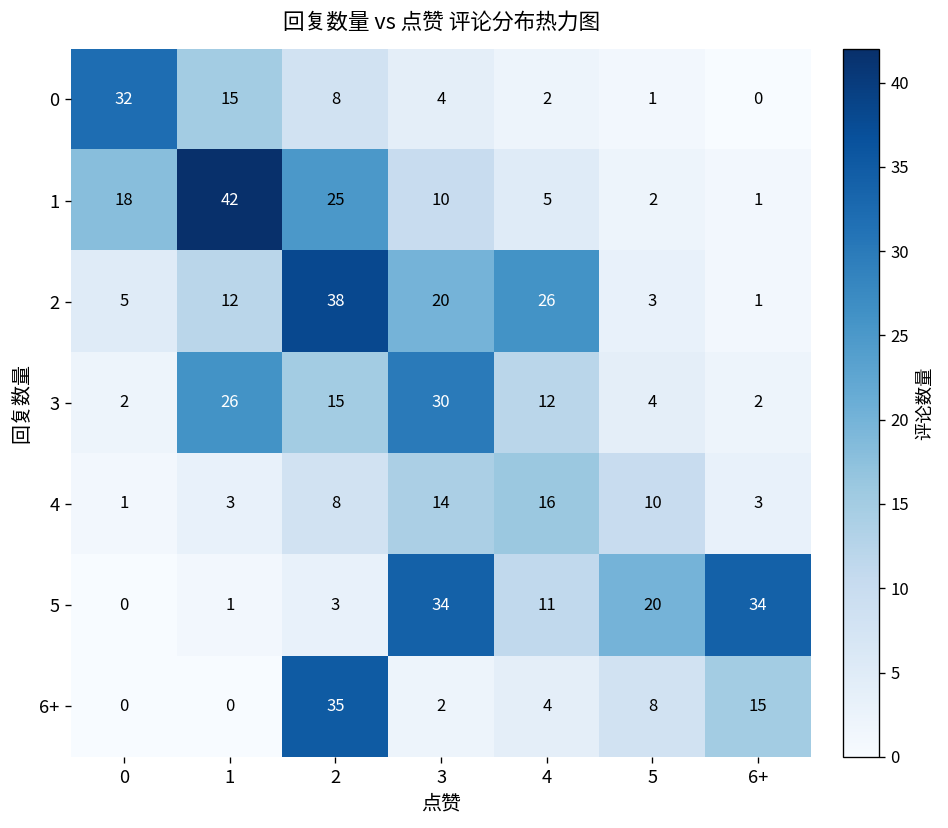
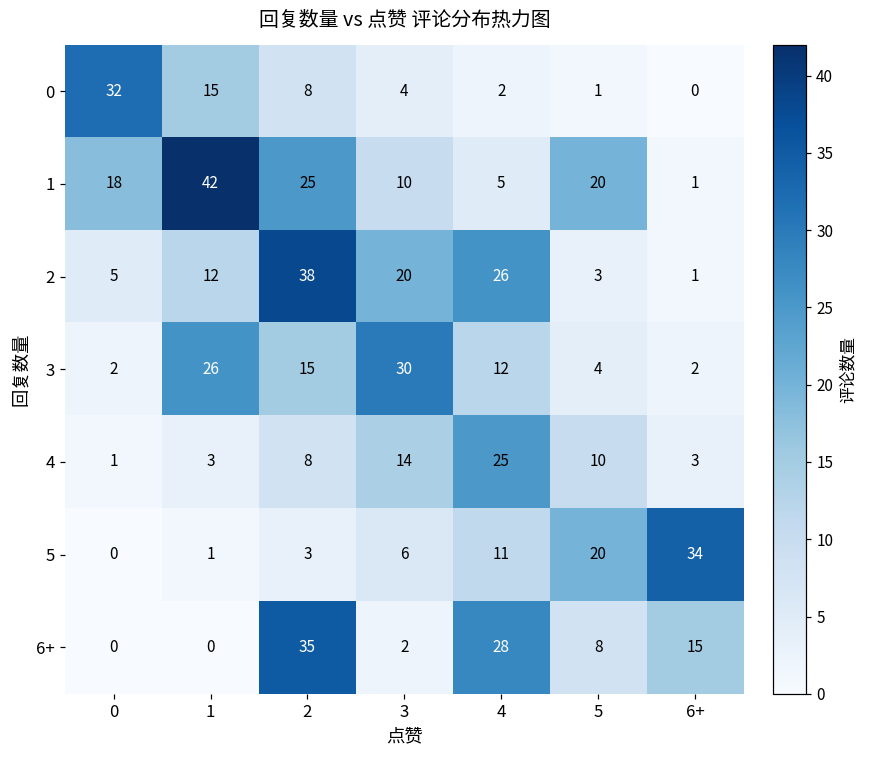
  {
    "0": {
      "0": 32,
      "1": 15,
      "2": 8,
      "3": 4,
      "4": 2,
      "5": 1,
      "6+": 0
    },
    "1": {
      "0": 18,
      "1": 42,
      "2": 25,
      "3": 10,
      "4": 5,
-     "5": 2,
+     "5": 20,
      "6+": 1
    },
    "2": {
      "0": 5,
      "1": 12,
      "2": 38,
      "3": 20,
      "4": 26,
      "5": 3,
      "6+": 1
    },
    "3": {
      "0": 2,
      "1": 26,
      "2": 15,
      "3": 30,
      "4": 12,
      "5": 4,
      "6+": 2
    },
    "4": {
      "0": 1,
      "1": 3,
      "2": 8,
      "3": 14,
-     "4": 16,
+     "4": 25,
      "5": 10,
      "6+": 3
    },
    "5": {
      "0": 0,
      "1": 1,
      "2": 3,
-     "3": 34,
+     "3": 6,
      "4": 11,
      "5": 20,
      "6+": 34
    },
    "6+": {
      "0": 0,
      "1": 0,
      "2": 35,
      "3": 2,
-     "4": 4,
+     "4": 28,
      "5": 8,
      "6+": 15
    }
  }
